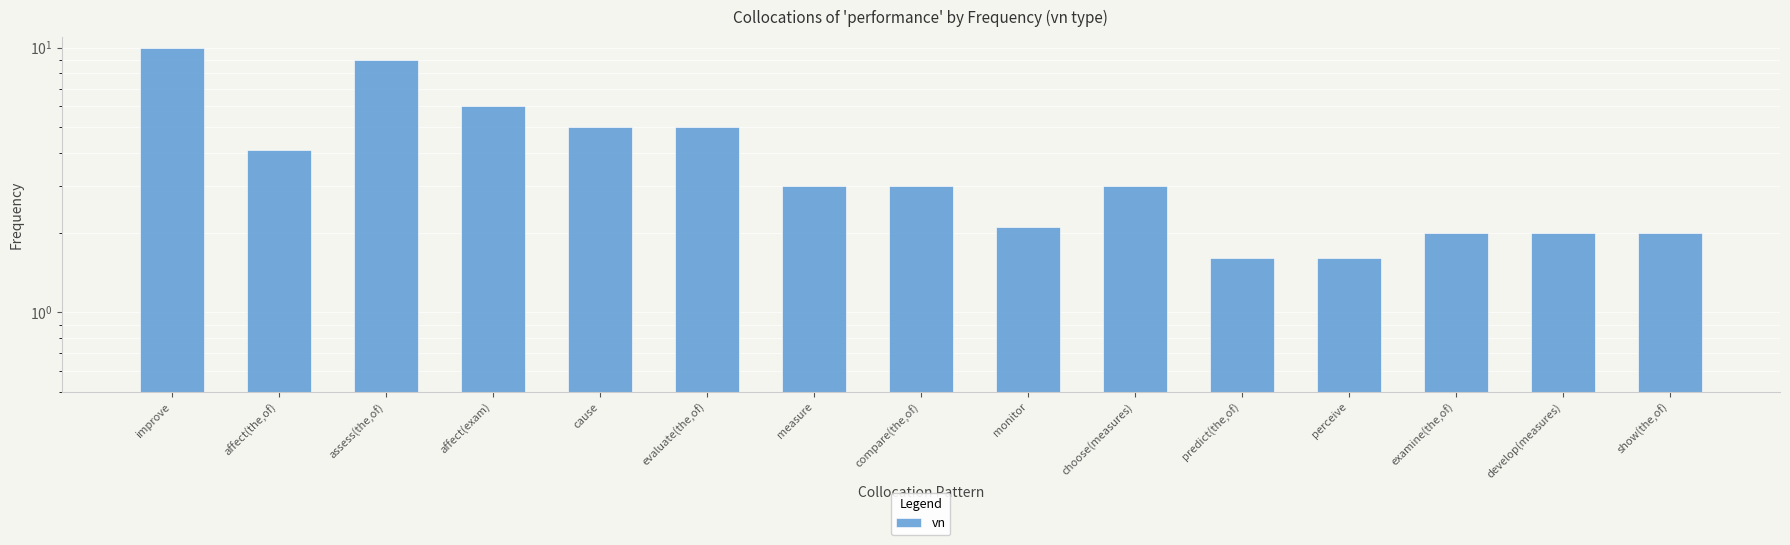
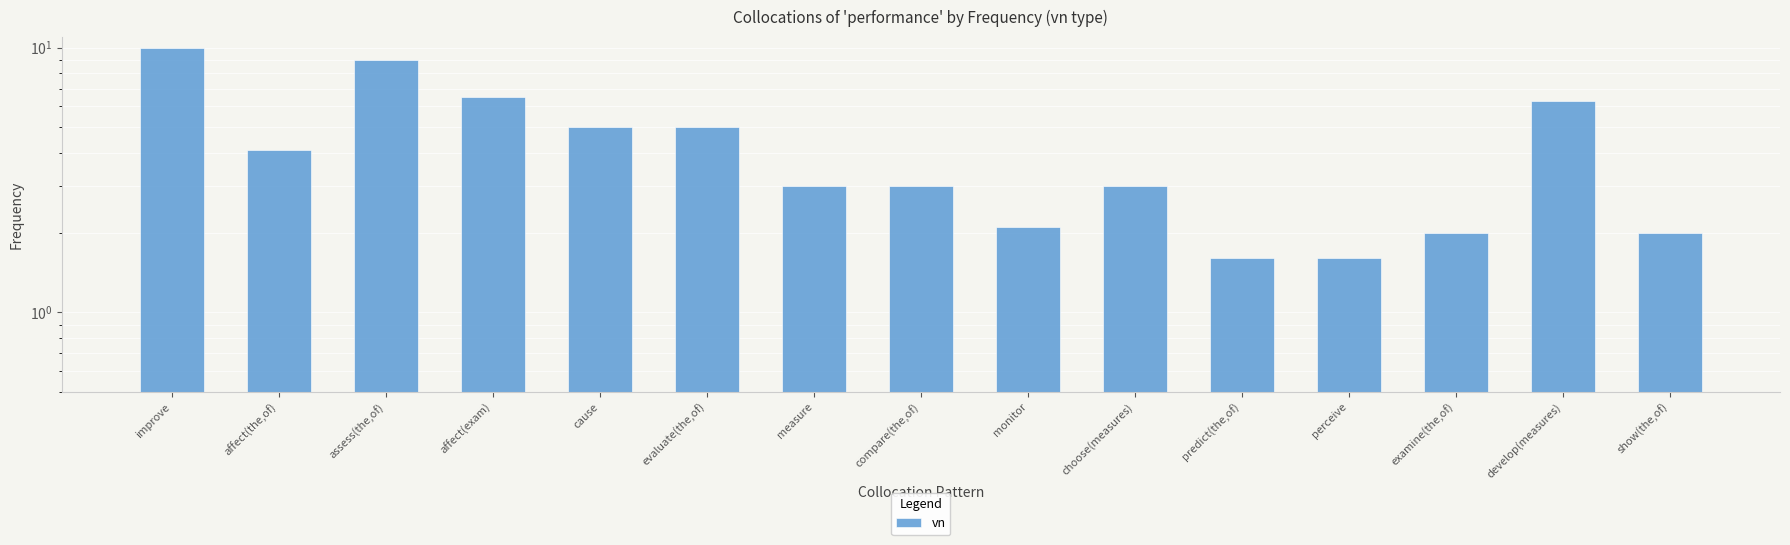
  {
    "improve": 10.0,
    "affect(the,of)": 4.1,
    "assess(the,of)": 9.0,
-   "affect(exam)": 6.0,
+   "affect(exam)": 6.5,
    "cause": 5.0,
    "evaluate(the,of)": 5.0,
    "measure": 3.0,
    "compare(the,of)": 3.0,
    "monitor": 2.1,
    "choose(measures)": 3.0,
    "predict(the,of)": 1.6,
    "perceive": 1.6,
    "examine(the,of)": 2.0,
-   "develop(measures)": 2.0,
+   "develop(measures)": 6.3,
    "show(the,of)": 2.0
  }
